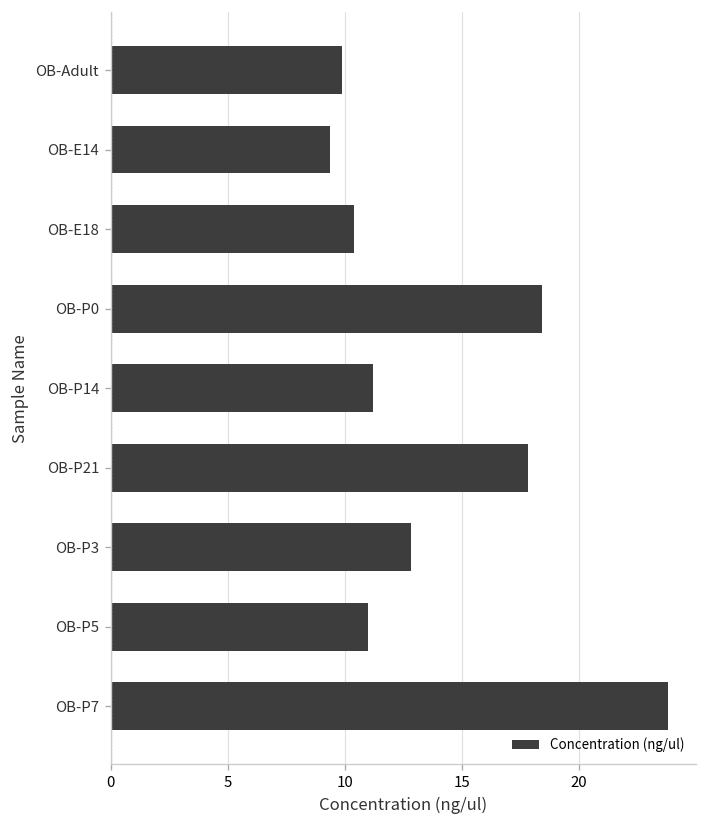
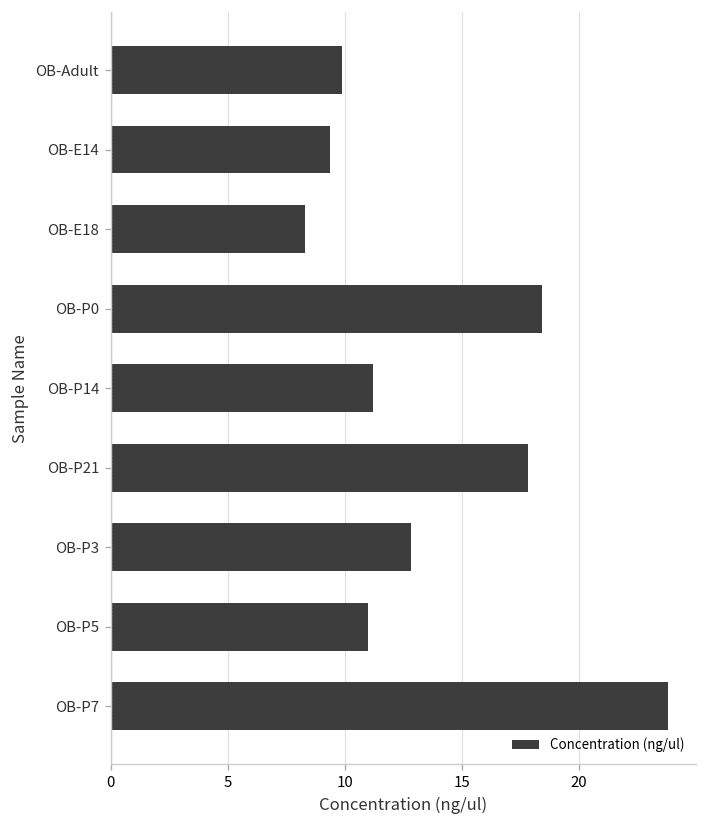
  {
    "OB-Adult": 9.9,
    "OB-E14": 9.4,
-   "OB-E18": 10.4,
+   "OB-E18": 8.3,
    "OB-P0": 18.4,
    "OB-P14": 11.2,
    "OB-P21": 17.8,
    "OB-P3": 12.8,
    "OB-P5": 11.0,
    "OB-P7": 23.8
  }
